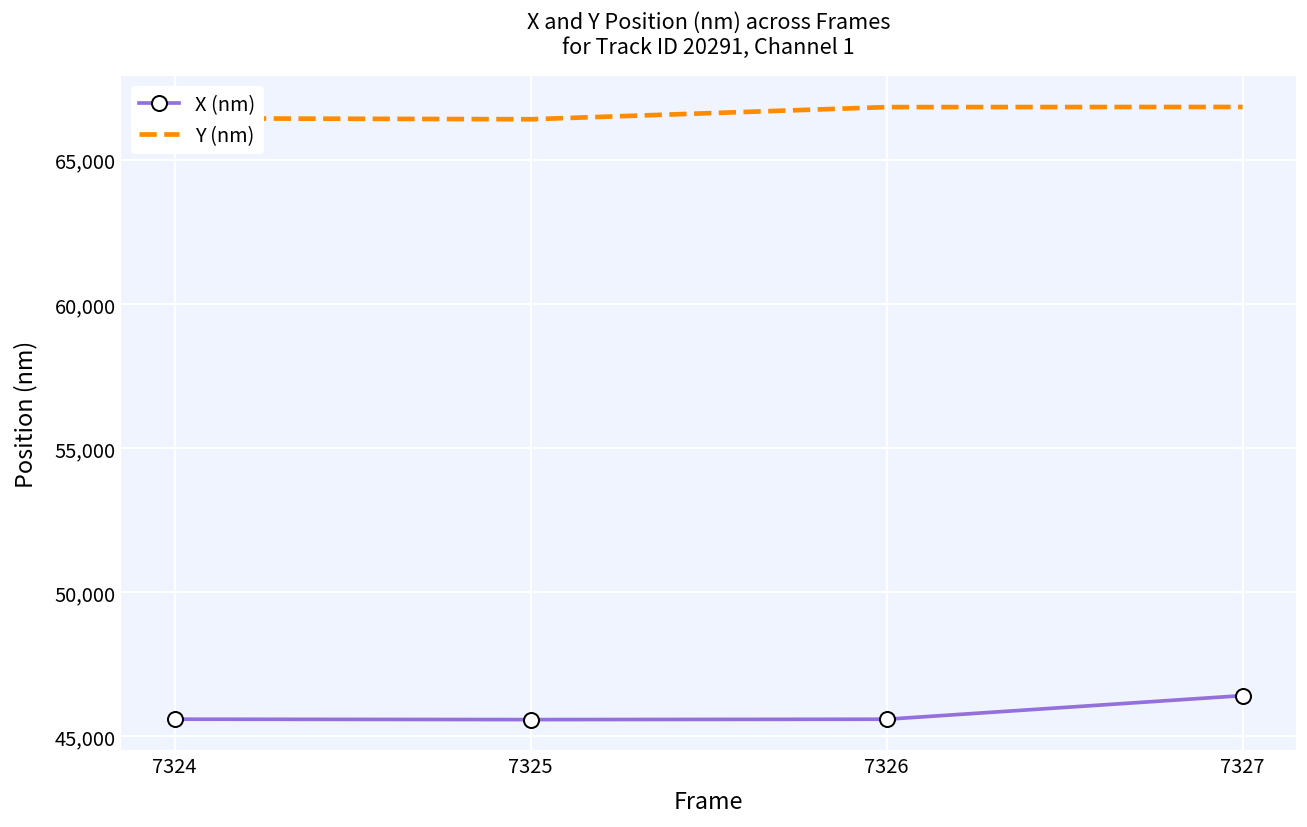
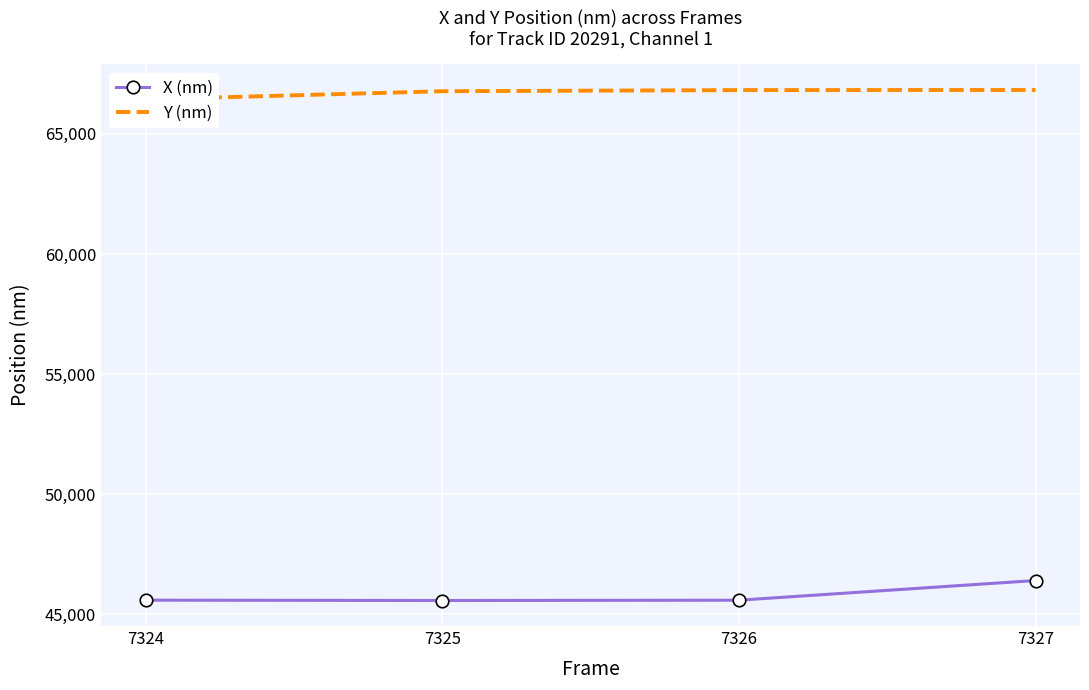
  {
    "X (nm)": {
      "7324": "45,600",
      "7325": "45,600",
      "7326": "45,600",
      "7327": "46,400"
    },
    "Y (nm)": {
-     "7325": "66,400",
+     "7325": "66,800",
      "7326": "66,800",
      "7327": "66,800"
    }
  }
